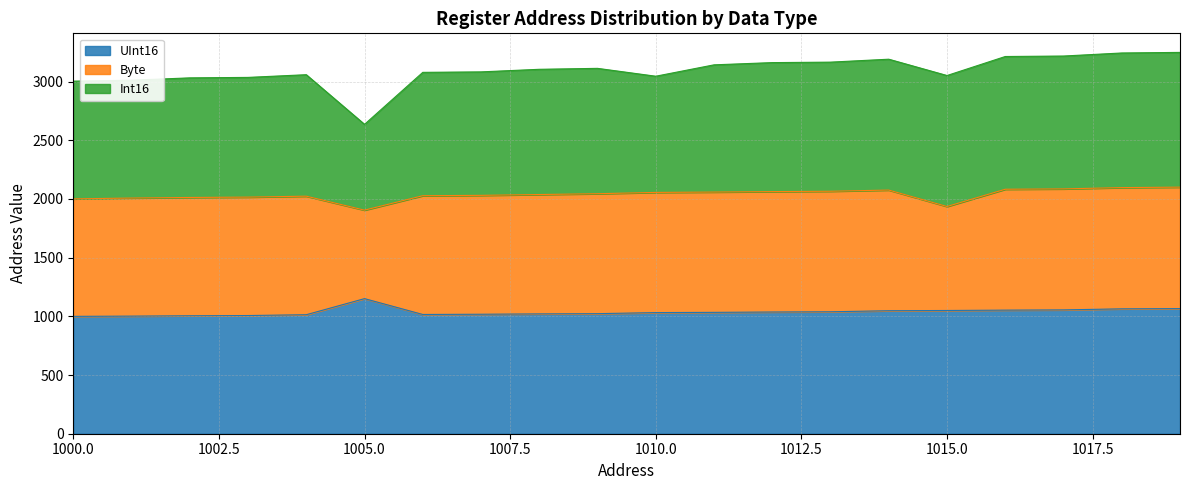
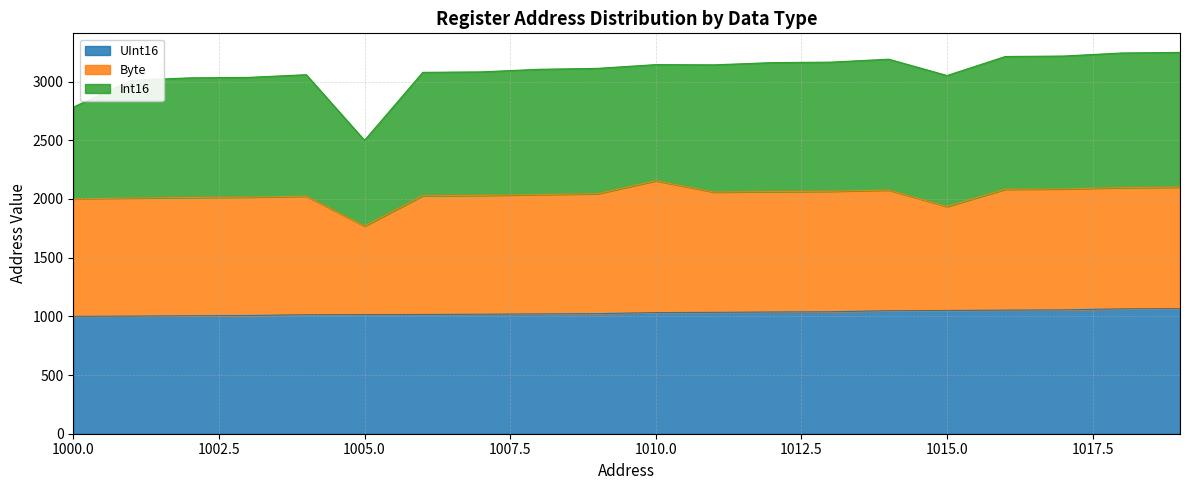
  {
    "UInt16": {
      "1000.0": 1000,
-     "1005.0": 1150,
+     "1005.0": 1020,
      "1010.0": 1030,
      "1015.0": 1050
    },
    "Byte": {
      "1000.0": 1000,
      "1005.0": 750,
-     "1010.0": 1020,
+     "1010.0": 1120,
      "1015.0": 890
    },
    "Int16": {
-     "1000.0": 1000,
+     "1000.0": 780,
      "1005.0": 730,
      "1010.0": 990,
      "1015.0": 1120
    }
  }
